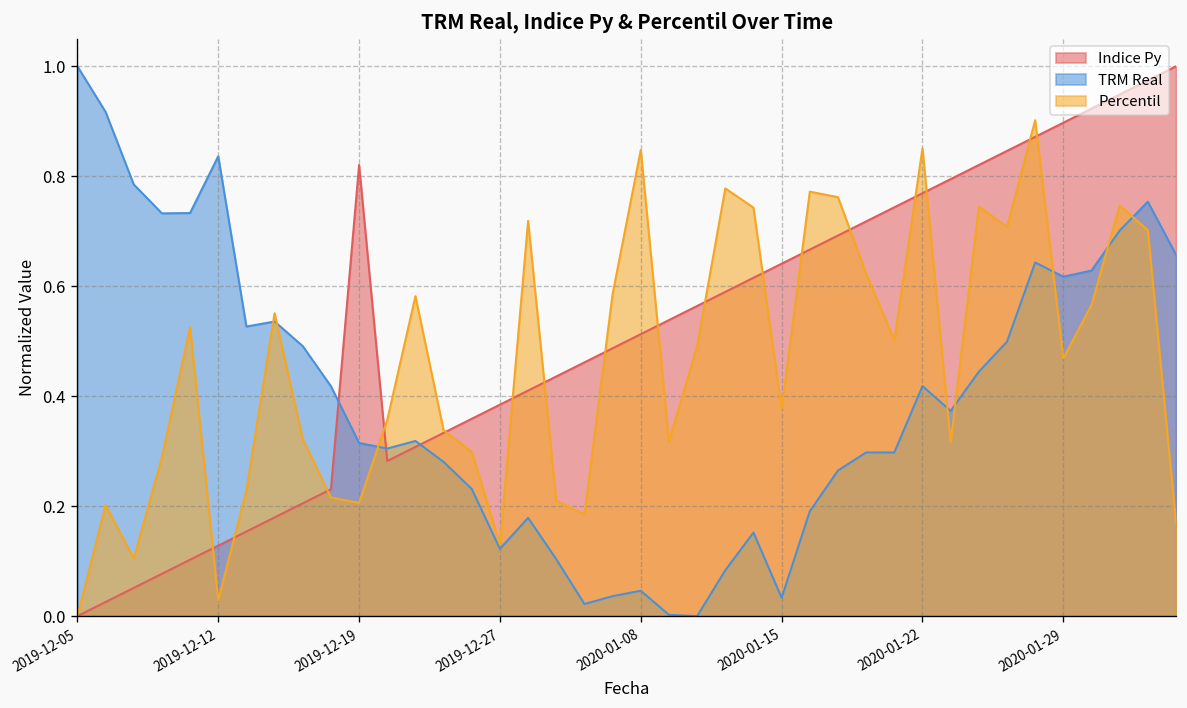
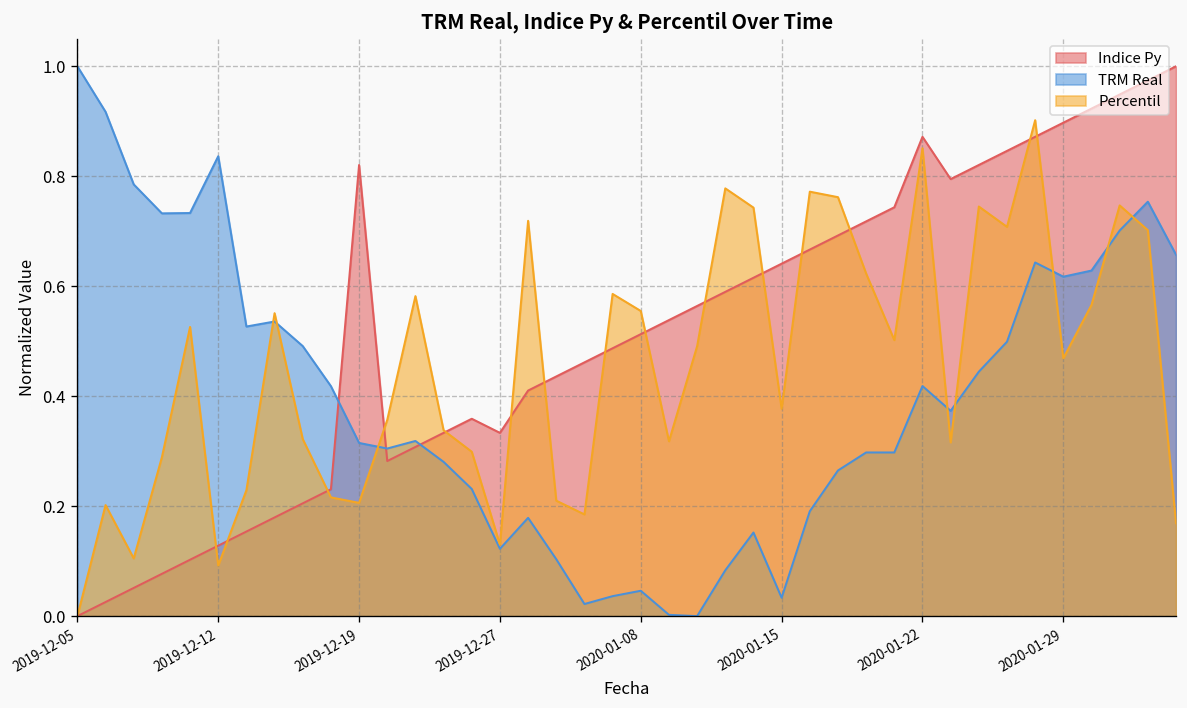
  {
    "Indice Py": {
      "2019-12-12": 0.13,
      "2019-12-19": 0.82,
-     "2019-12-27": 0.38,
+     "2019-12-27": 0.33,
      "2020-01-08": 0.51,
      "2020-01-15": 0.64,
-     "2020-01-22": 0.77,
+     "2020-01-22": 0.87,
      "2020-01-29": 0.90
    },
    "TRM Real": {
      "2019-12-05": 1.00,
      "2019-12-12": 0.84,
      "2019-12-19": 0.31,
      "2019-12-27": 0.12,
      "2020-01-08": 0.05,
      "2020-01-15": 0.03,
      "2020-01-22": 0.42,
      "2020-01-29": 0.62
    },
    "Percentil": {
-     "2019-12-12": 0.03,
+     "2019-12-12": 0.09,
      "2019-12-19": 0.21,
      "2019-12-27": 0.13,
-     "2020-01-08": 0.85,
+     "2020-01-08": 0.56,
      "2020-01-15": 0.38,
      "2020-01-22": 0.85,
      "2020-01-29": 0.47
    }
  }
